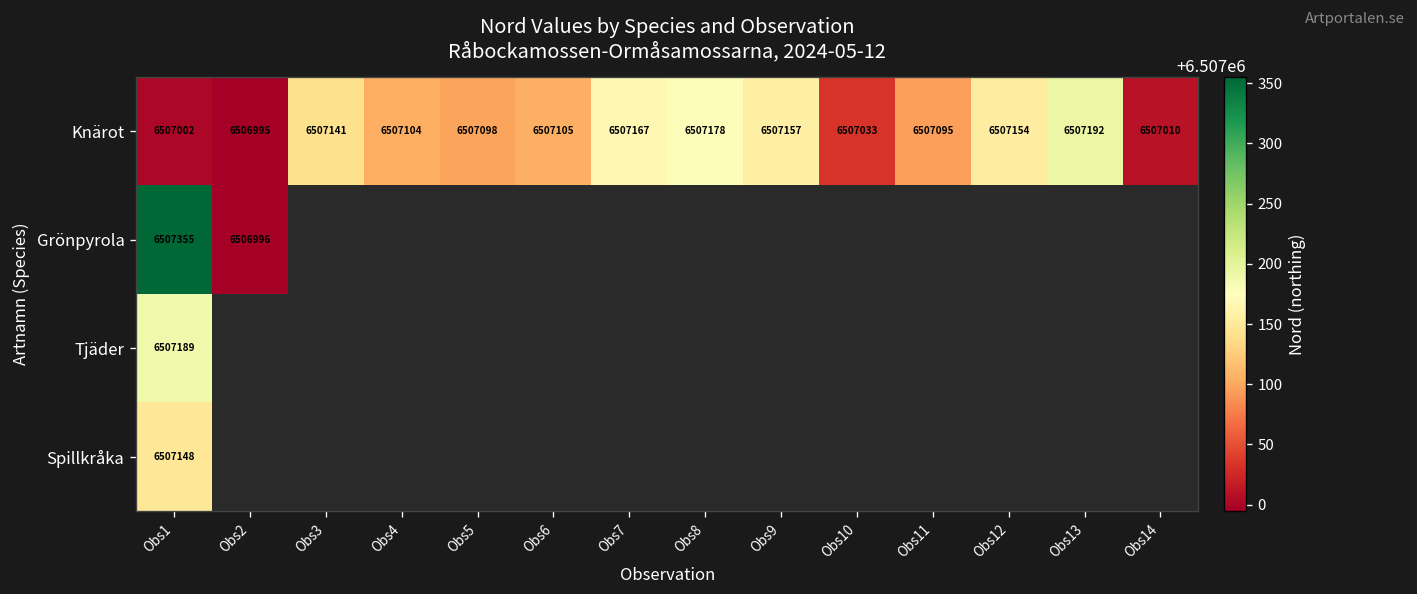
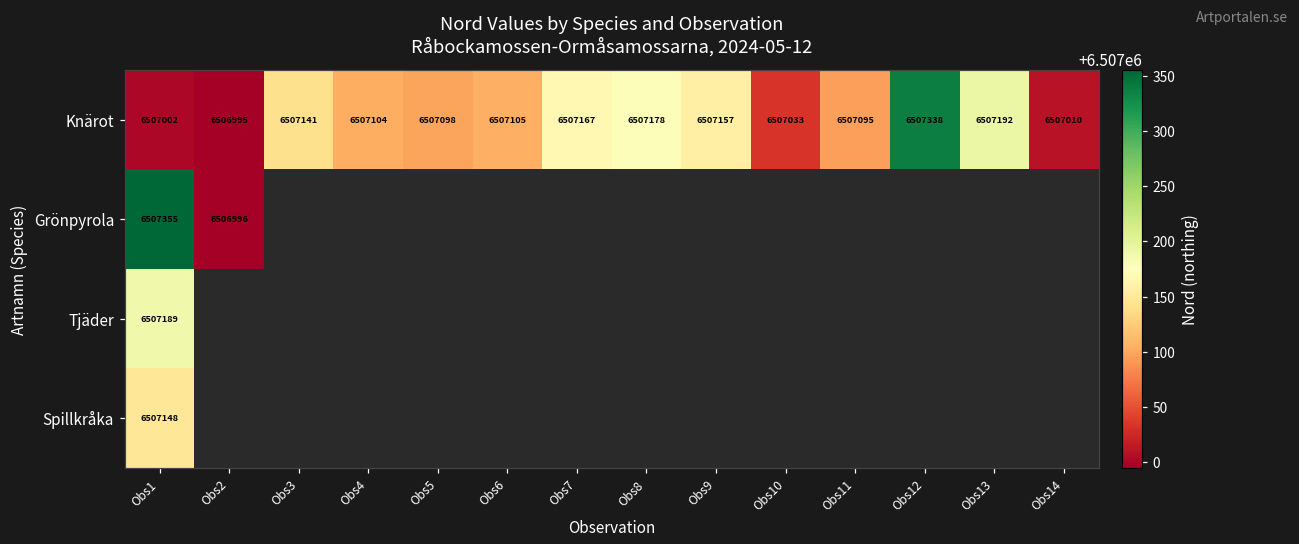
  {
    "Knärot": {
      "Obs1": 6507002,
      "Obs2": 6506995,
      "Obs3": 6507141,
      "Obs4": 6507104,
      "Obs5": 6507098,
      "Obs6": 6507105,
      "Obs7": 6507167,
      "Obs8": 6507178,
      "Obs9": 6507157,
      "Obs10": 6507033,
      "Obs11": 6507095,
-     "Obs12": 6507154,
+     "Obs12": 6507338,
      "Obs13": 6507192,
      "Obs14": 6507010
    },
    "Grönpyrola": {
      "Obs1": 6507355,
      "Obs2": 6506996
    },
    "Tjäder": {
      "Obs1": 6507189
    },
    "Spillkråka": {
      "Obs1": 6507148
    }
  }
